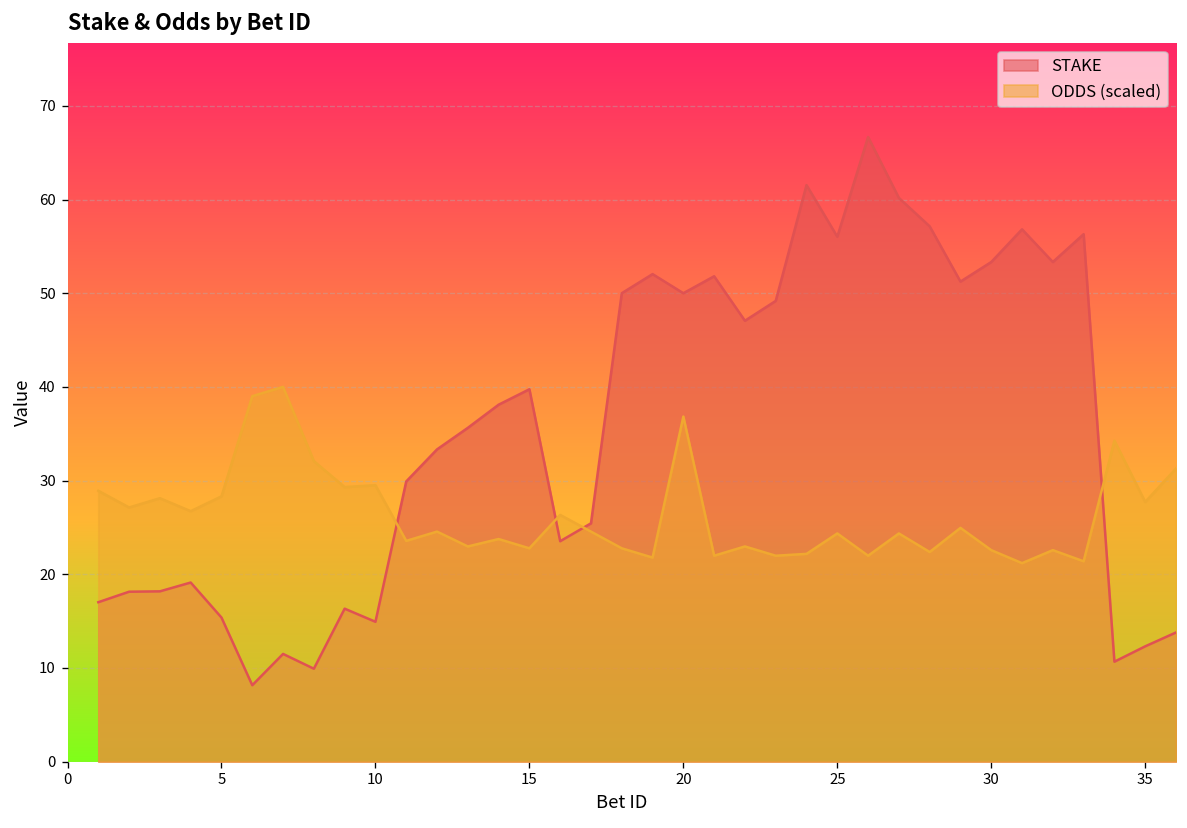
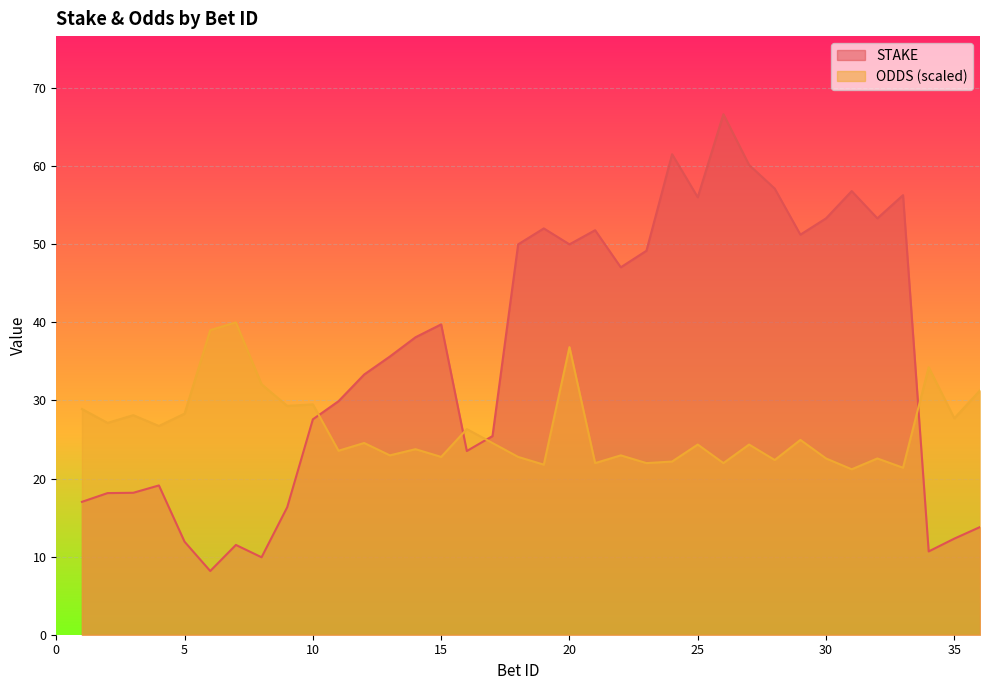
  {
    "STAKE": {
-     "5": 15,
-     "10": 15,
+     "5": 12,
+     "10": 28,
      "15": 40,
      "20": 50,
      "25": 56,
      "30": 53,
      "35": 12
    },
    "ODDS (scaled)": {
      "5": 28,
      "10": 30,
      "15": 23,
      "20": 37,
      "25": 24,
      "30": 23,
      "35": 28
    }
  }
